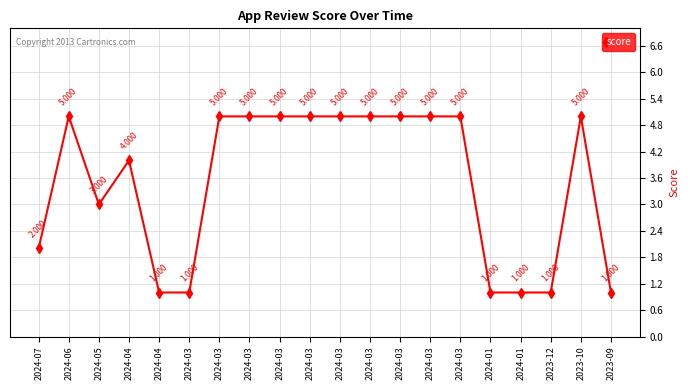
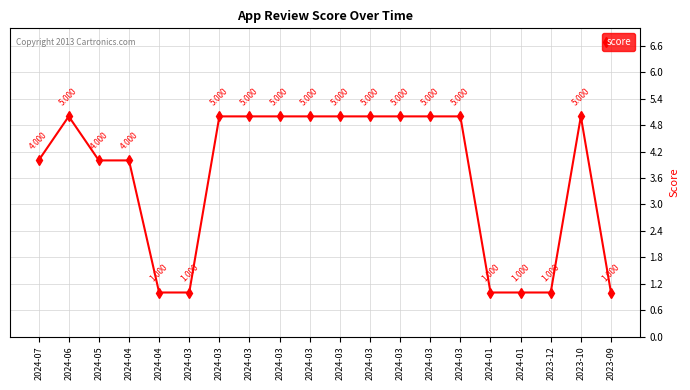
  {
-   "2024-07": 2.000,
+   "2024-07": 4.000,
    "2024-06": 5.000,
-   "2024-05": 3.000,
+   "2024-05": 4.000,
    "2023-12": 1.000,
    "2023-10": 5.000,
    "2023-09": 1.000
  }
